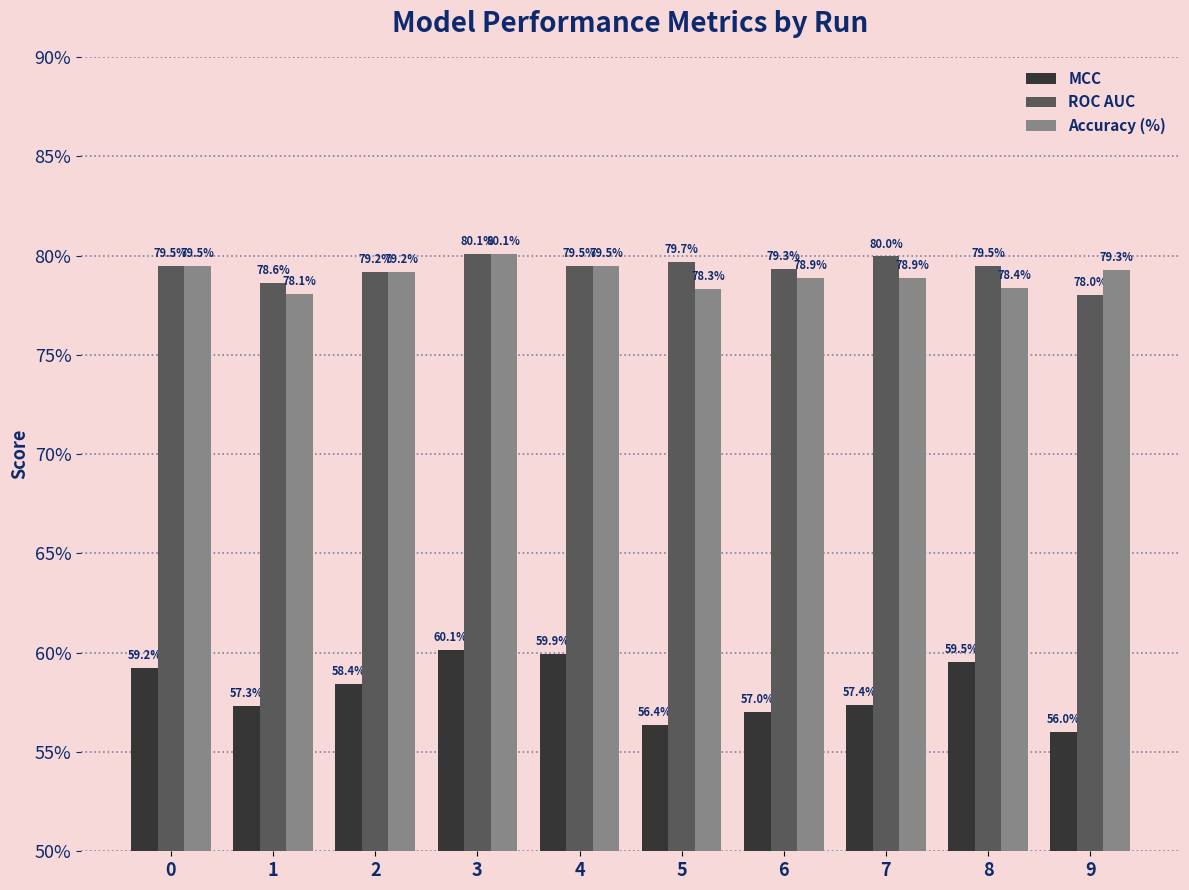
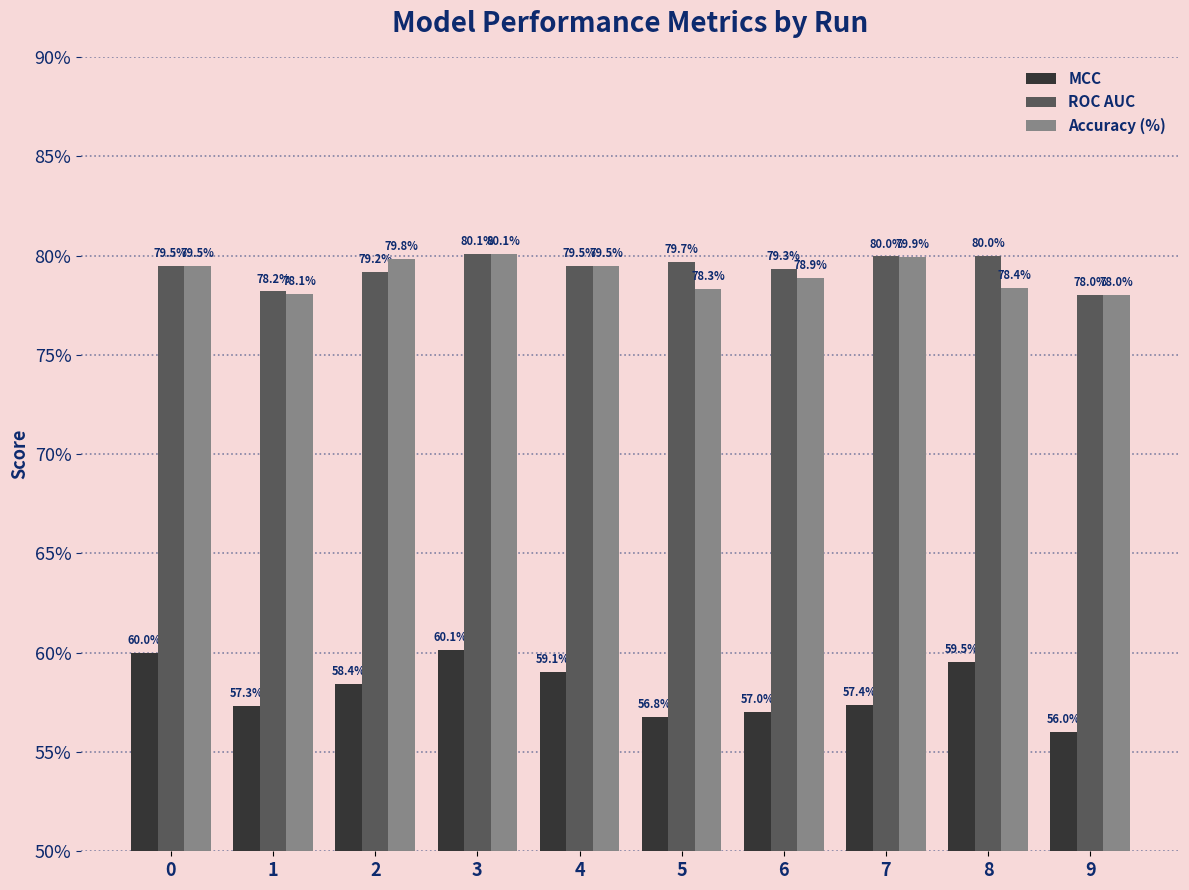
  {
    "MCC": {
-     "0": "59.2%",
+     "0": "60.0%",
      "1": "57.3%",
      "2": "58.4%",
      "3": "60.1%",
-     "4": "59.9%",
-     "5": "56.4%",
+     "4": "59.1%",
+     "5": "56.8%",
      "6": "57.0%",
      "7": "57.4%",
      "8": "59.5%",
      "9": "56.0%"
    },
    "ROC AUC": {
-     "1": "78.6%",
+     "1": "78.2%",
      "5": "79.7%",
      "6": "79.3%",
      "7": "80.0%",
-     "8": "79.5%",
+     "8": "80.0%",
      "9": "78.0%"
    },
    "Accuracy (%)": {
      "1": "78.1%",
-     "2": "79.2%",
+     "2": "79.8%",
      "5": "78.3%",
      "6": "78.9%",
-     "7": "78.9%",
+     "7": "79.9%",
      "8": "78.4%",
-     "9": "79.3%"
+     "9": "78.0%"
    }
  }
